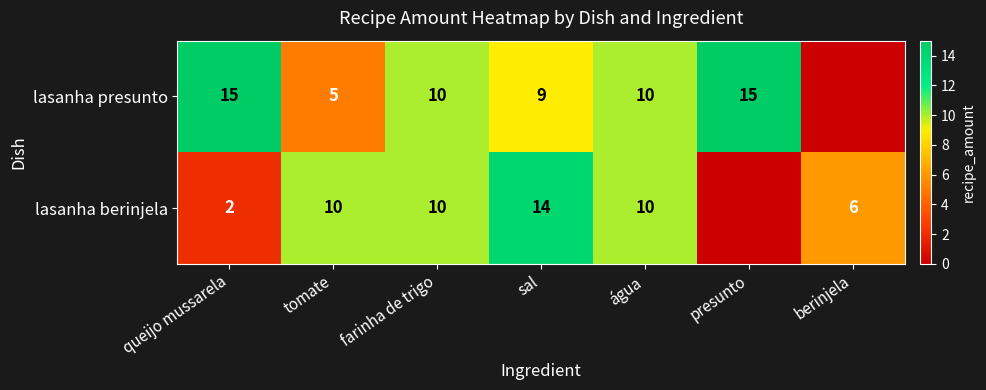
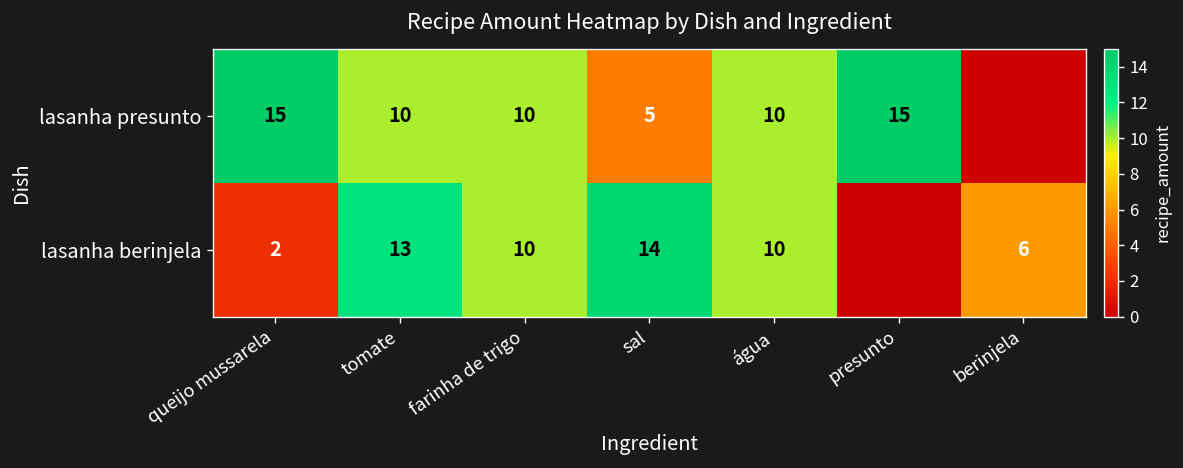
  {
    "lasanha presunto": {
      "queijo mussarela": 15,
-     "tomate": 5,
+     "tomate": 10,
      "farinha de trigo": 10,
-     "sal": 9,
+     "sal": 5,
      "água": 10,
      "presunto": 15
    },
    "lasanha berinjela": {
      "queijo mussarela": 2,
-     "tomate": 10,
+     "tomate": 13,
      "farinha de trigo": 10,
      "sal": 14,
      "água": 10,
      "berinjela": 6
    }
  }
